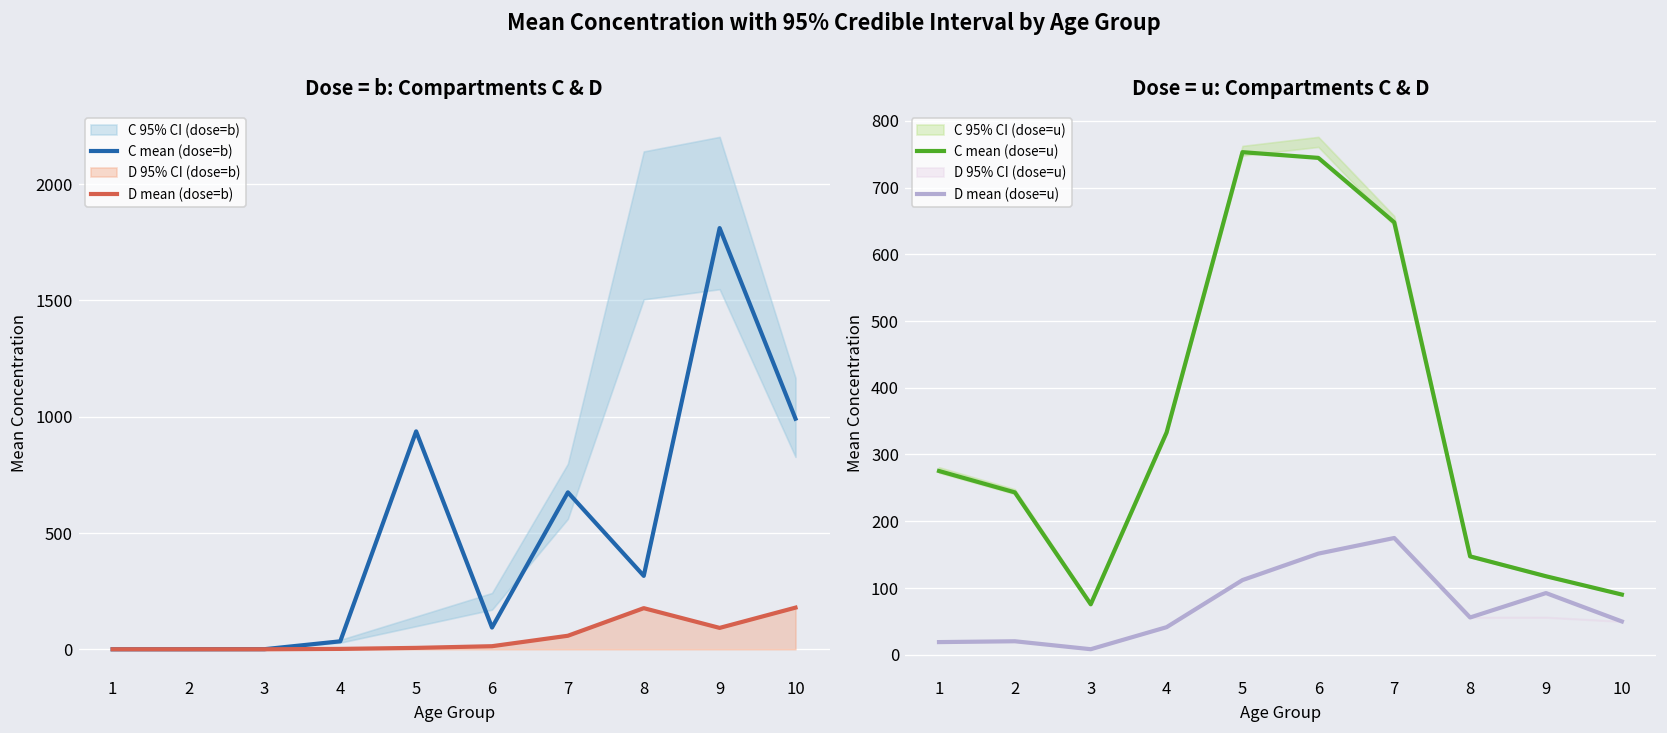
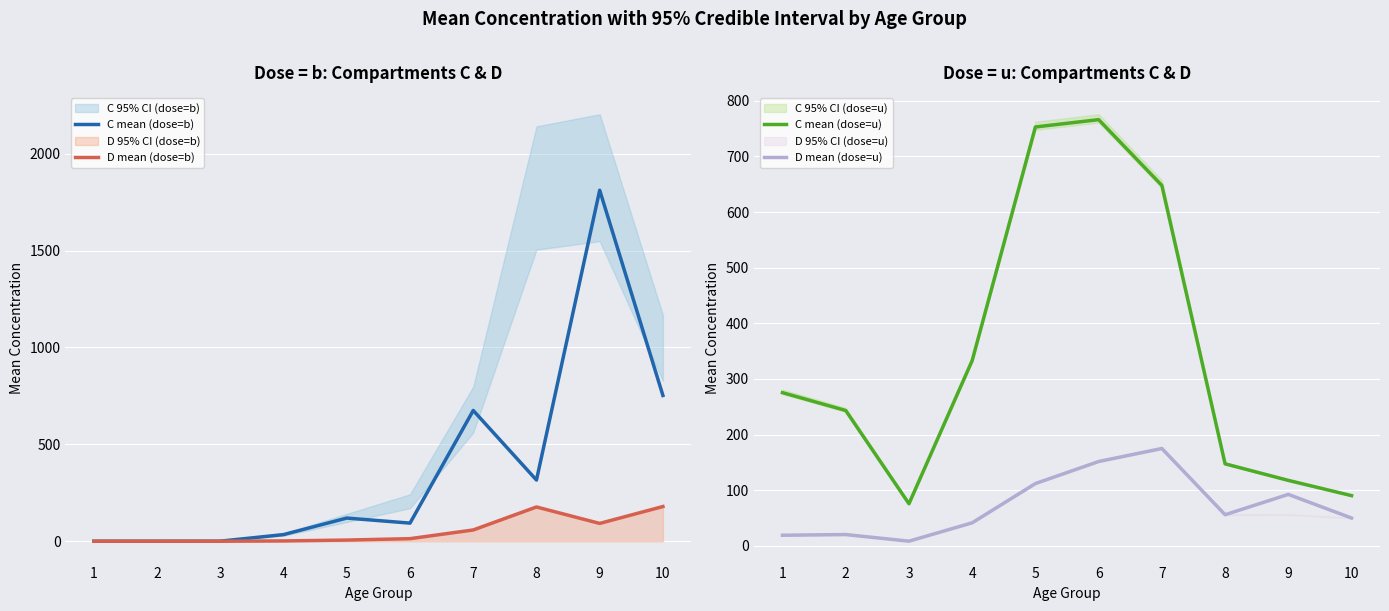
  {
    "Dose = b: Compartments C & D": {
      "C mean (dose=b)": {
-       "5": 940,
+       "5": 120,
        "6": 90,
        "7": 670,
        "8": 320,
        "9": 1810,
-       "10": 990
+       "10": 750
      },
      "D 95% CI (dose=b)": {
        "4": 0,
        "5": 10,
        "6": 10,
        "7": 60,
        "8": 180,
        "9": 90,
        "10": 180
      }
    },
    "Dose = u: Compartments C & D": {
      "C mean (dose=u)": {
        "1": 280,
        "2": 240,
        "4": 330,
        "5": 750,
-       "6": 740,
+       "6": 770,
        "7": 650
      },
      "D mean (dose=u)": {
        "9": 90
      }
    }
  }
